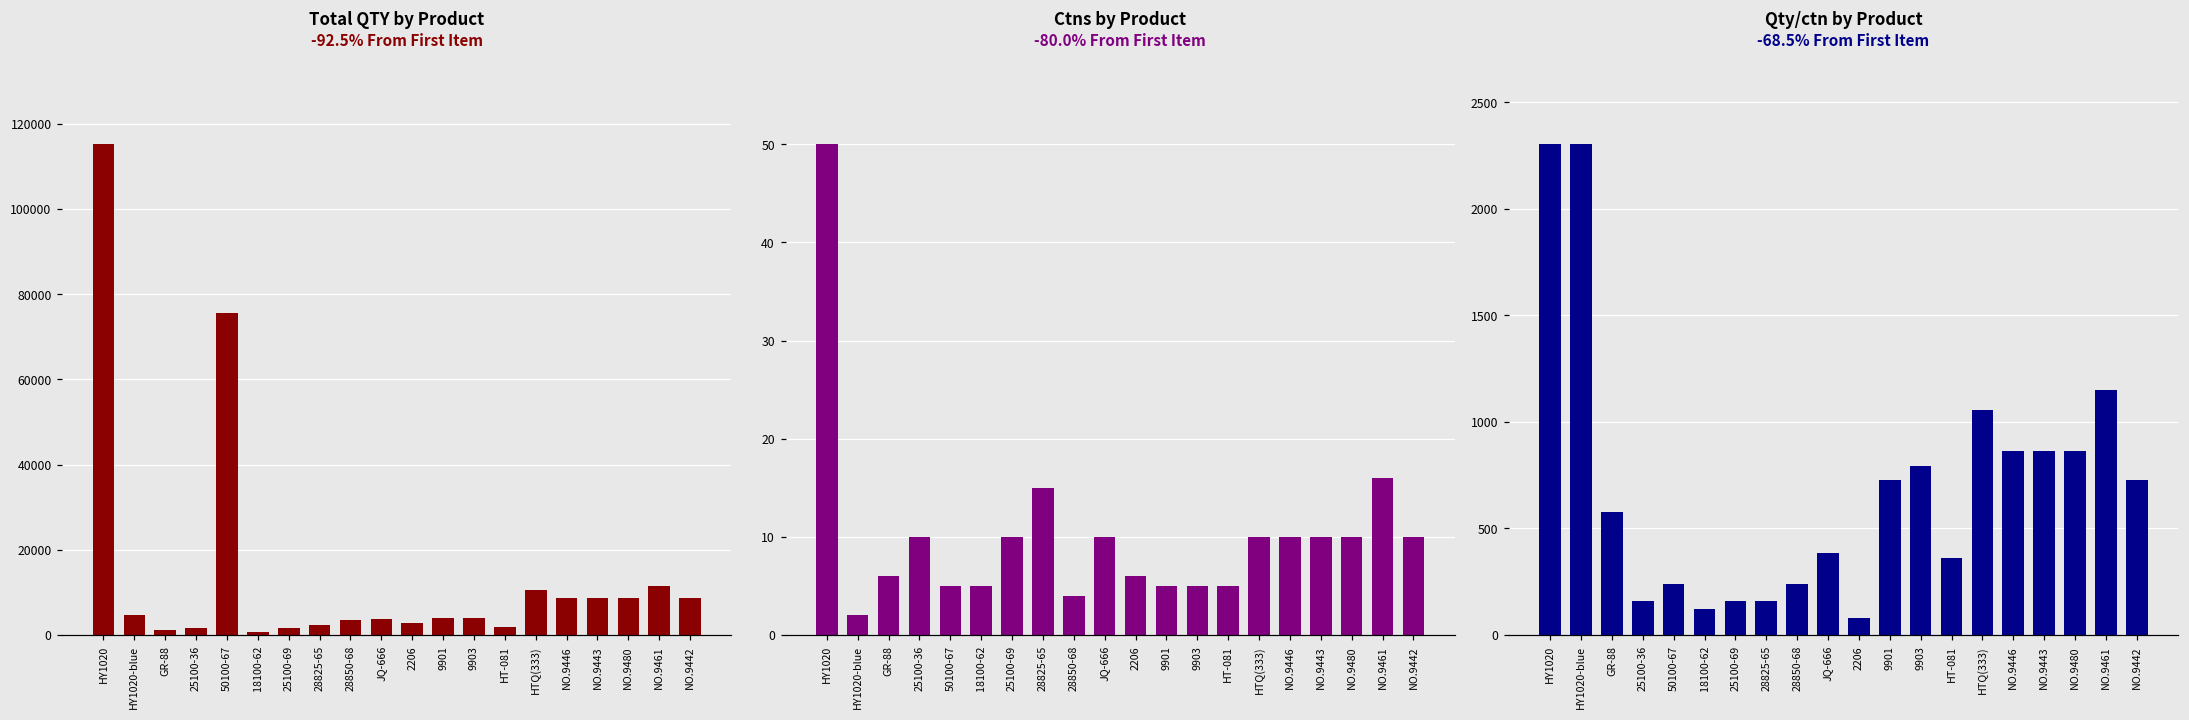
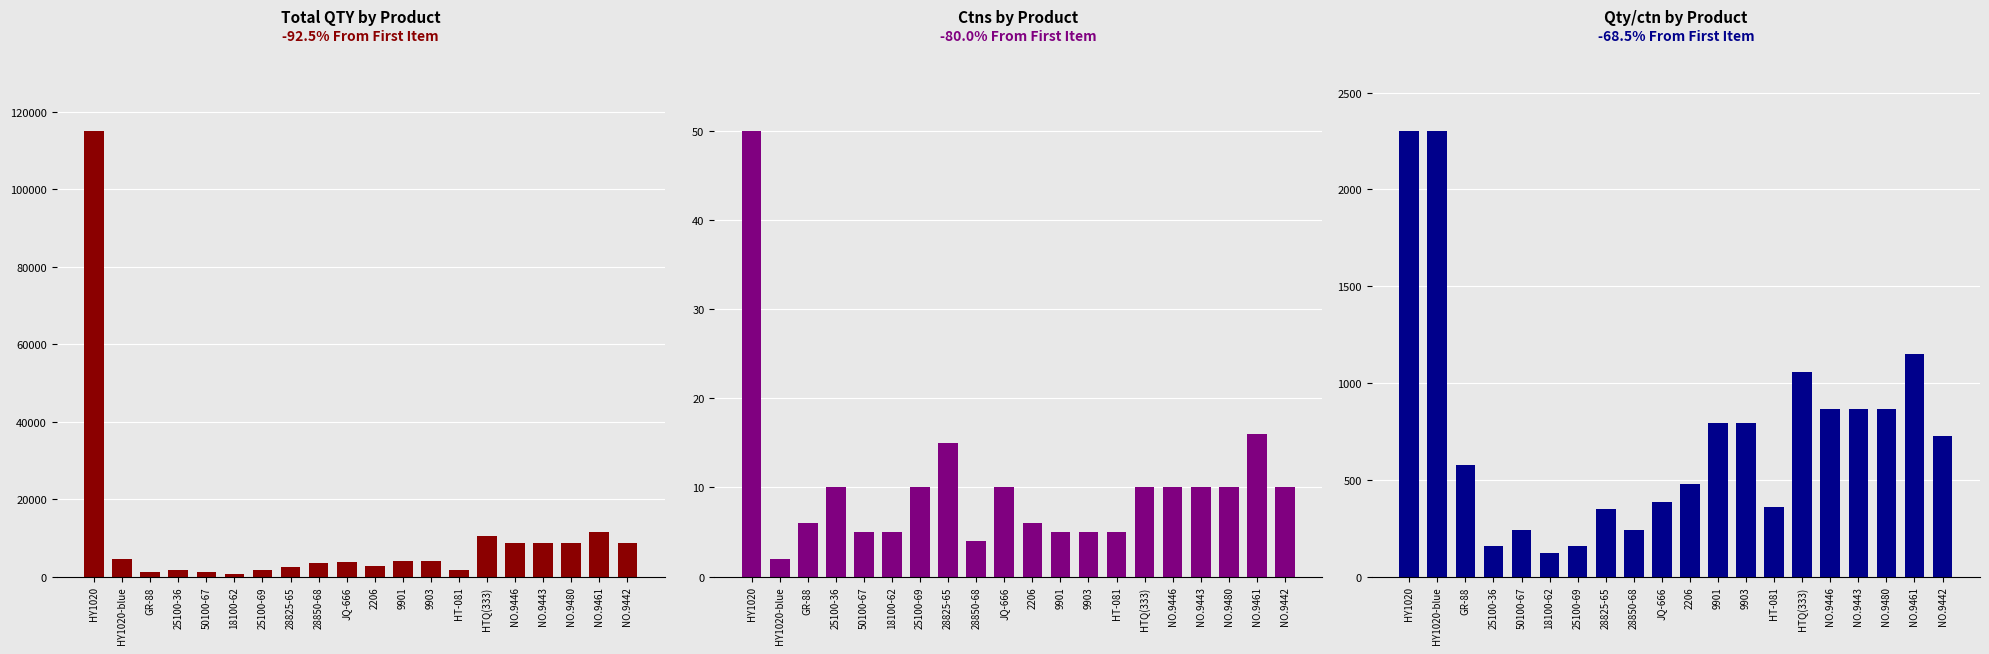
  {
    "Total QTY by Product": {
      "HY1020": 115000,
      "HY1020-blue": 5000,
      "GR-88": 1000,
      "25100-36": 2000,
-     "50100-67": 75000,
+     "50100-67": 1000,
      "25100-69": 2000,
      "28825-65": 2000,
      "28850-68": 4000,
      "JQ-666": 4000,
      "2206": 3000,
      "9901": 4000,
      "9903": 4000,
      "HT-081": 2000,
      "HTQ(333)": 11000,
      "NO.9446": 9000,
      "NO.9443": 9000,
      "NO.9480": 9000,
      "NO.9461": 12000,
      "NO.9442": 9000
    },
    "Ctns by Product": {
      "HY1020": 50,
      "HY1020-blue": 2,
      "GR-88": 6,
      "25100-36": 10,
      "50100-67": 5,
      "18100-62": 5,
      "25100-69": 10,
      "28825-65": 15,
      "28850-68": 4,
      "JQ-666": 10,
      "2206": 6,
      "9901": 5,
      "9903": 5,
      "HT-081": 5,
      "HTQ(333)": 10,
      "NO.9446": 10,
      "NO.9443": 10,
      "NO.9480": 10,
      "NO.9461": 16,
      "NO.9442": 10
    },
    "Qty/ctn by Product": {
      "HY1020": 2300,
      "HY1020-blue": 2300,
      "GR-88": 580,
      "25100-36": 160,
      "50100-67": 240,
      "18100-62": 120,
      "25100-69": 160,
-     "28825-65": 160,
+     "28825-65": 350,
      "28850-68": 240,
      "JQ-666": 380,
-     "2206": 80,
-     "9901": 730,
+     "2206": 480,
+     "9901": 790,
      "9903": 790,
      "HT-081": 360,
      "HTQ(333)": 1060,
      "NO.9446": 860,
      "NO.9443": 860,
      "NO.9480": 860,
      "NO.9461": 1150,
      "NO.9442": 730
    }
  }
